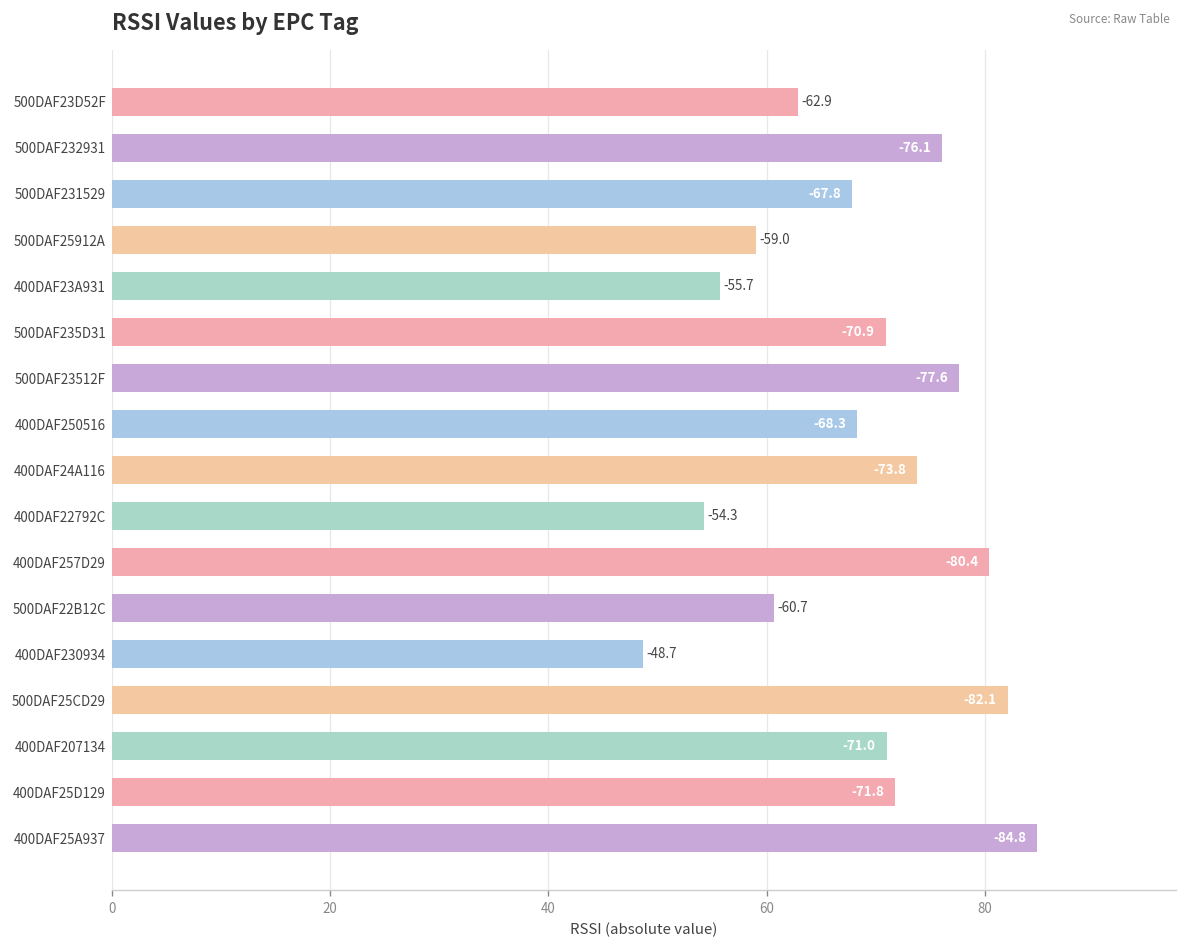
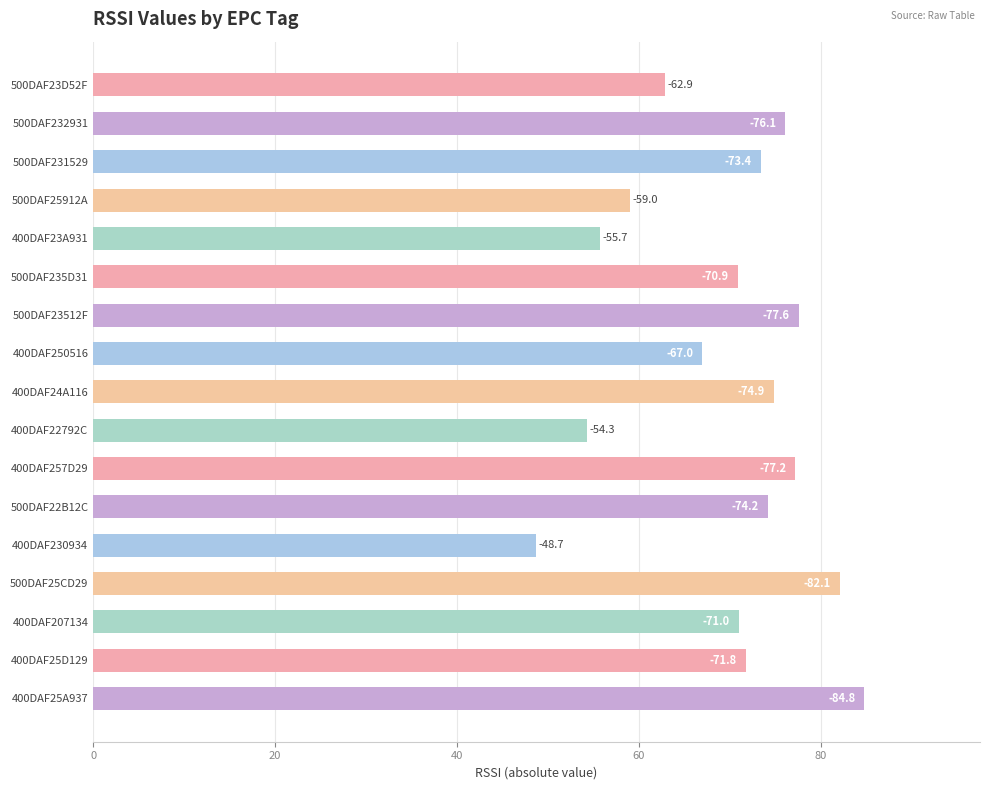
  {
-   "500DAF231529": -67.8,
-   "400DAF250516": -68.3,
-   "400DAF24A116": -73.8,
-   "400DAF257D29": -80.4,
-   "500DAF22B12C": -60.7
+   "500DAF231529": -73.4,
+   "400DAF250516": -67.0,
+   "400DAF24A116": -74.9,
+   "400DAF257D29": -77.2,
+   "500DAF22B12C": -74.2
  }
